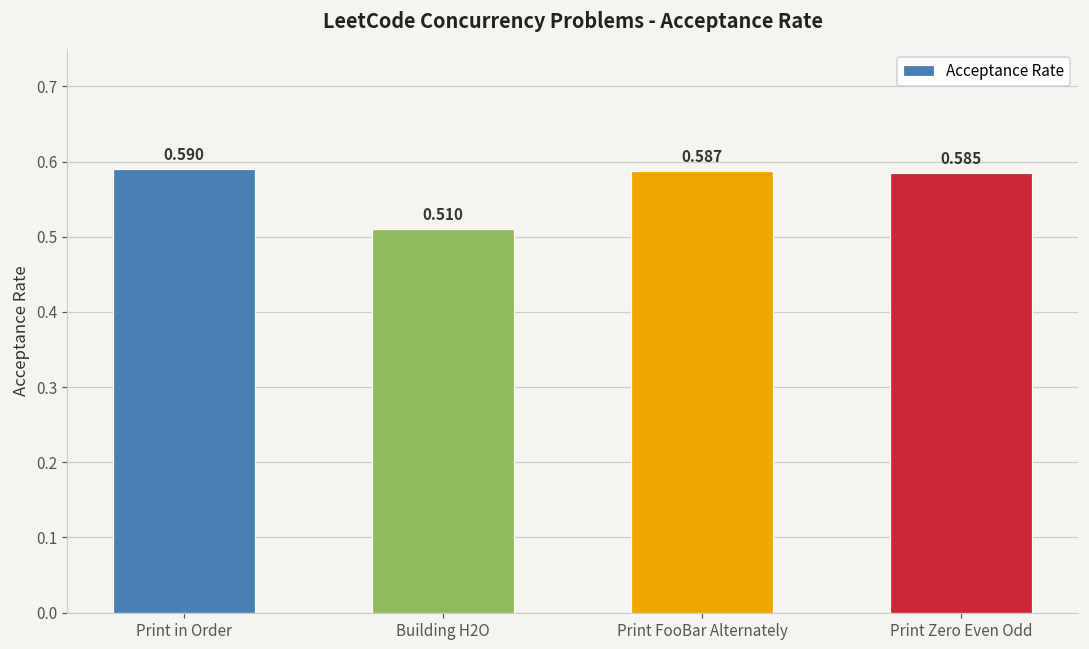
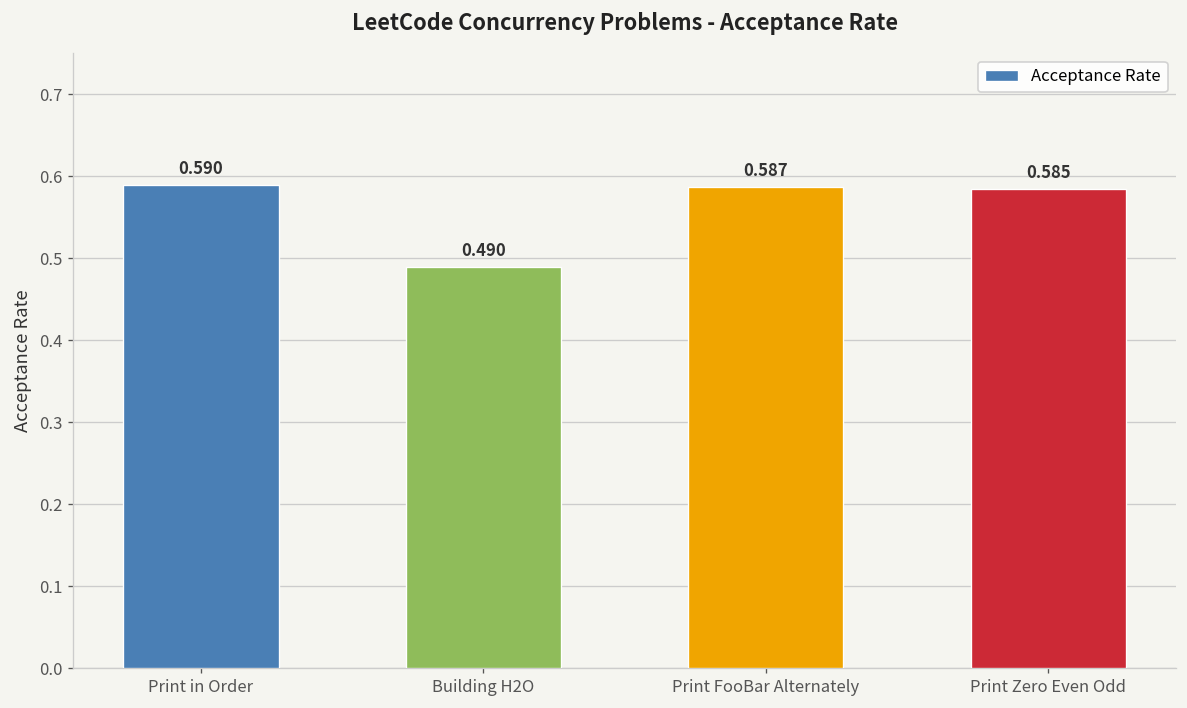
  {
    "Print in Order": 0.590,
-   "Building H2O": 0.510,
+   "Building H2O": 0.490,
    "Print FooBar Alternately": 0.587,
    "Print Zero Even Odd": 0.585
  }
